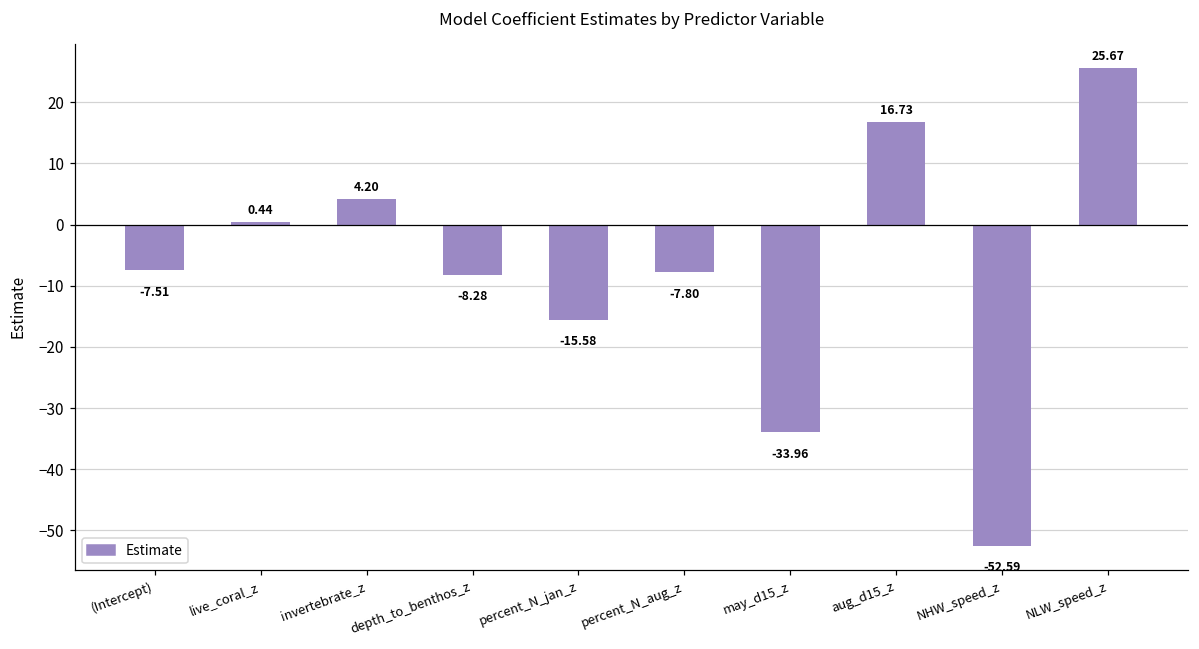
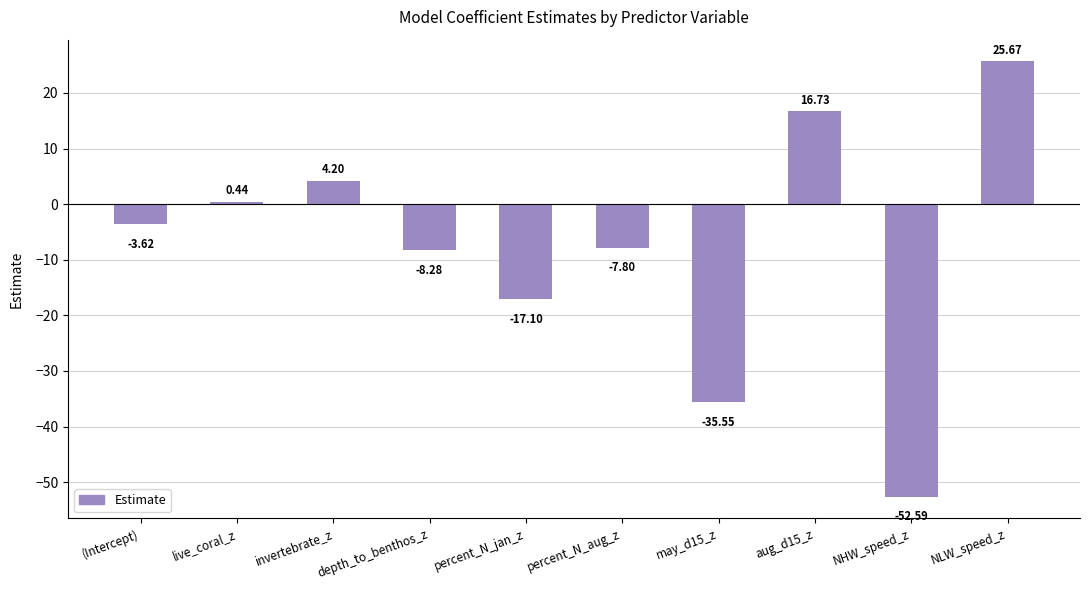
  {
-   "(Intercept)": -7.51,
+   "(Intercept)": -3.62,
    "live_coral_z": 0.44,
    "invertebrate_z": 4.20,
    "depth_to_benthos_z": -8.28,
-   "percent_N_jan_z": -15.58,
+   "percent_N_jan_z": -17.10,
    "percent_N_aug_z": -7.80,
-   "may_d15_z": -33.96,
+   "may_d15_z": -35.55,
    "aug_d15_z": 16.73,
    "NHW_speed_z": -52.59,
    "NLW_speed_z": 25.67
  }
